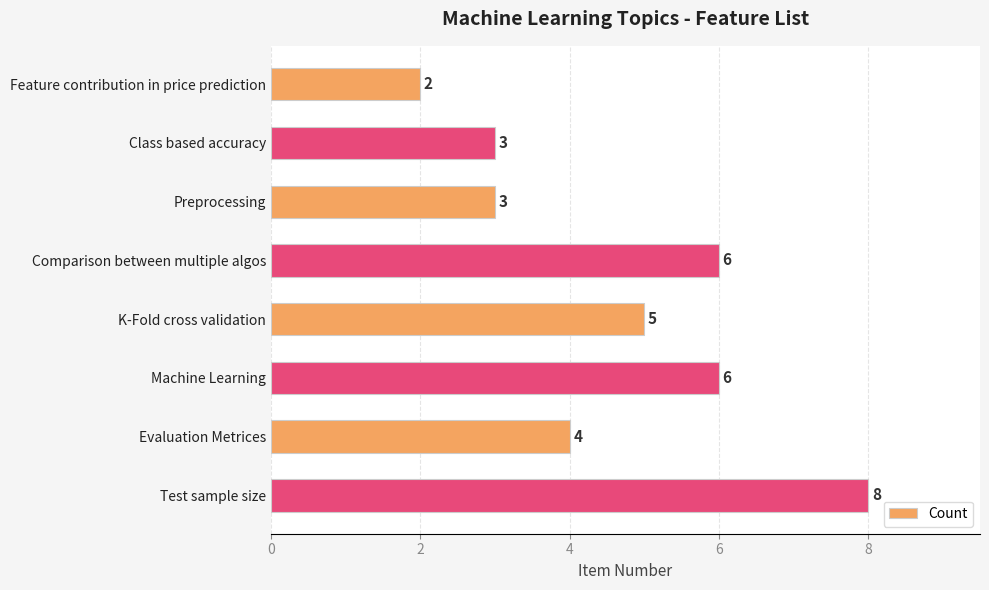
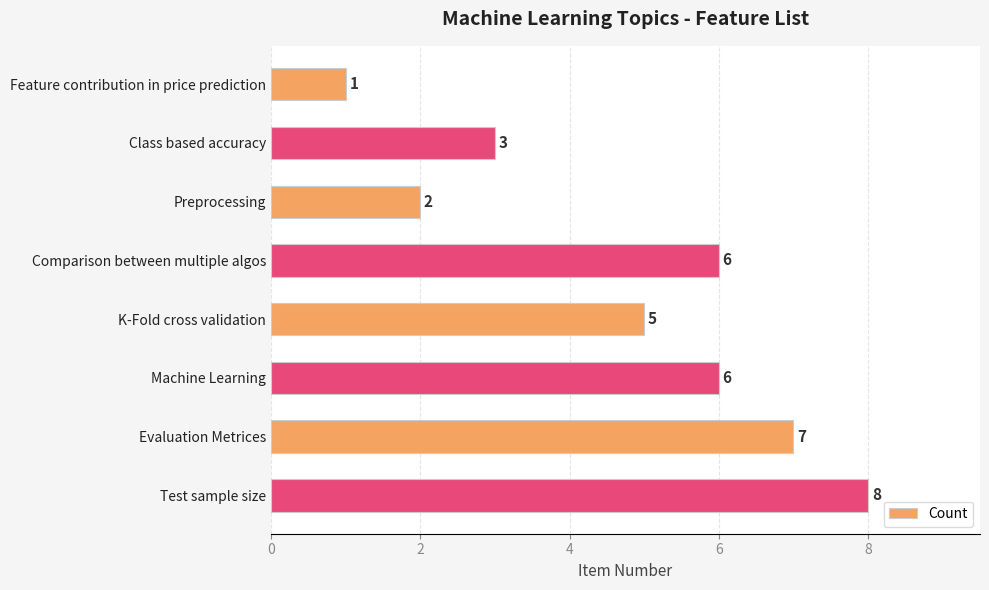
  {
-   "Feature contribution in price prediction": 2,
+   "Feature contribution in price prediction": 1,
    "Class based accuracy": 3,
-   "Preprocessing": 3,
+   "Preprocessing": 2,
    "Comparison between multiple algos": 6,
    "K-Fold cross validation": 5,
    "Machine Learning": 6,
-   "Evaluation Metrices": 4,
+   "Evaluation Metrices": 7,
    "Test sample size": 8
  }
